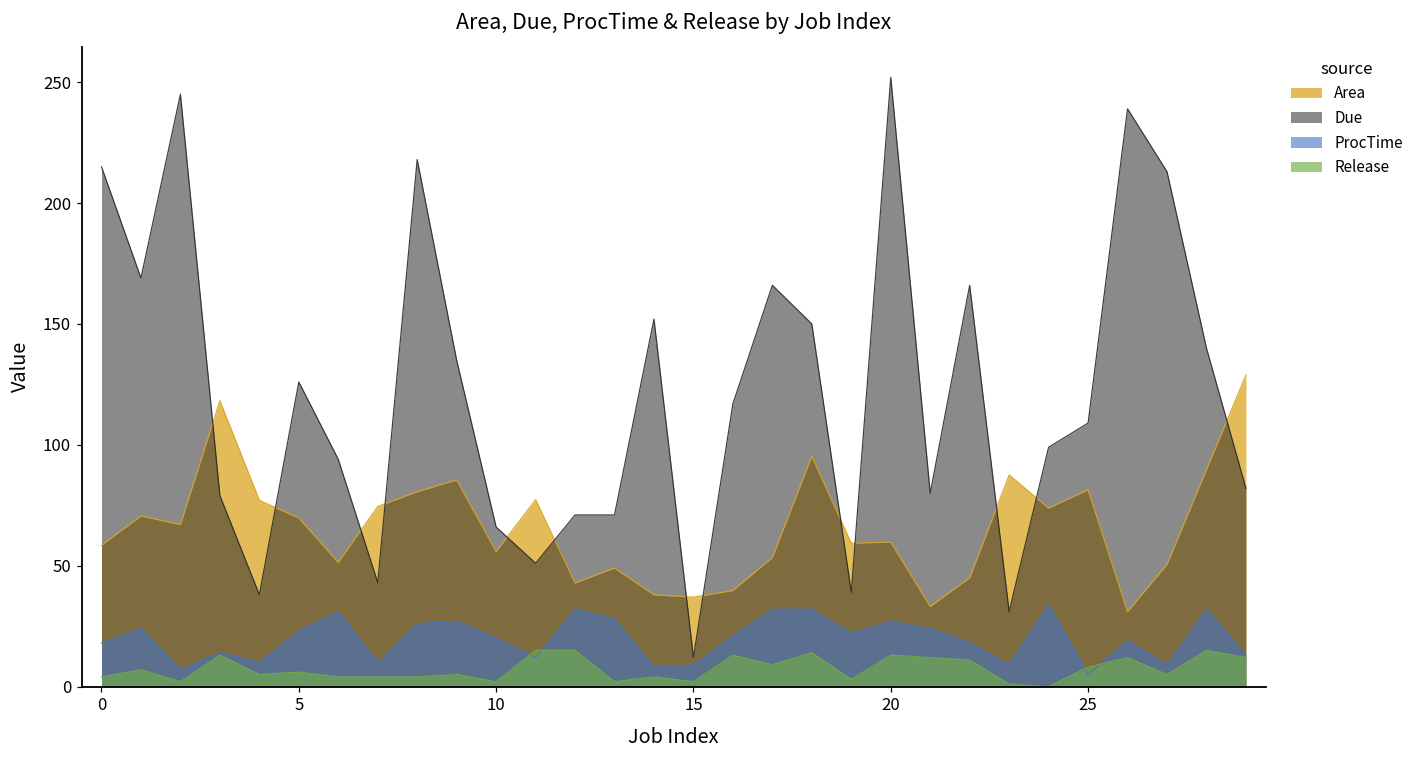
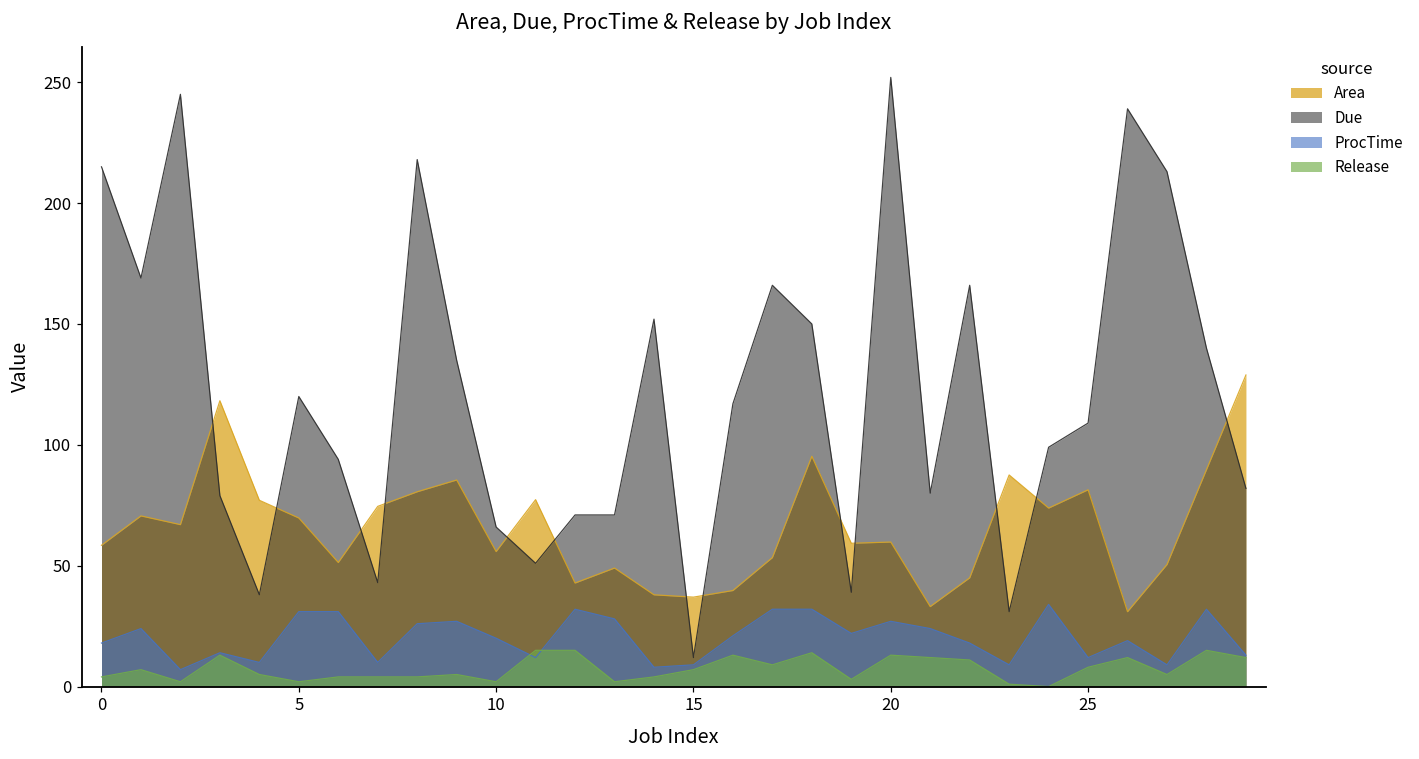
  {
    "Area": {
      "0": 58,
      "5": 70,
      "10": 56,
      "15": 37,
      "20": 60,
      "25": 81
    },
    "Due": {
      "0": 215,
-     "5": 126,
+     "5": 120,
      "10": 66,
      "15": 12,
      "20": 252,
      "25": 109
    },
    "ProcTime": {
      "0": 18,
-     "5": 23,
+     "5": 31,
      "10": 20,
      "15": 9,
      "20": 27,
-     "25": 5
+     "25": 12
    },
    "Release": {
      "0": 4,
-     "5": 6,
+     "5": 2,
      "10": 2,
-     "15": 2,
+     "15": 7,
      "20": 13,
      "25": 8
    }
  }
